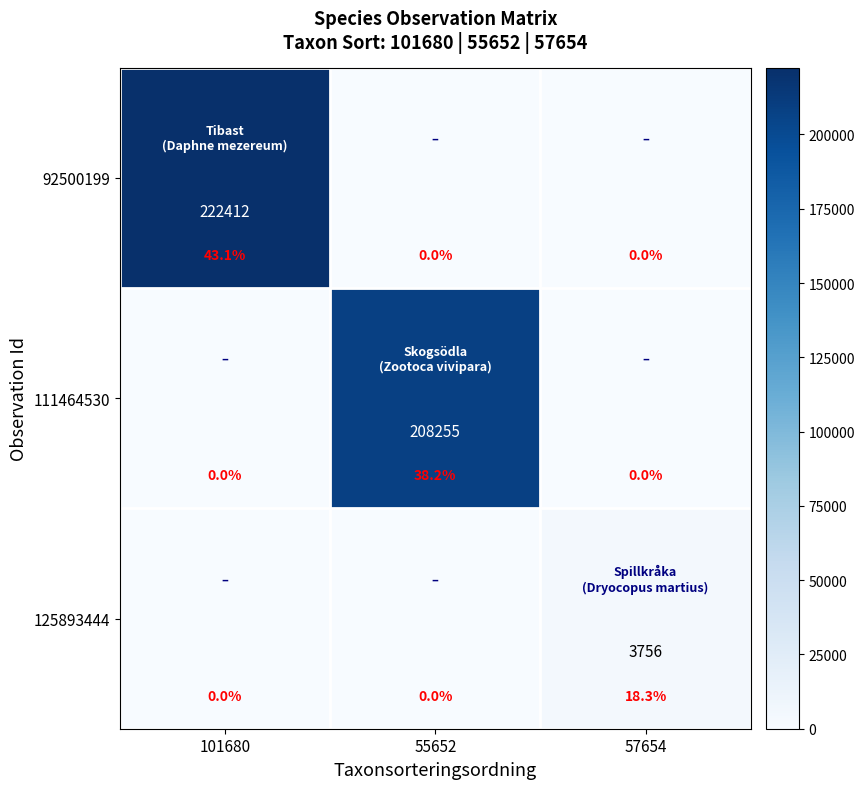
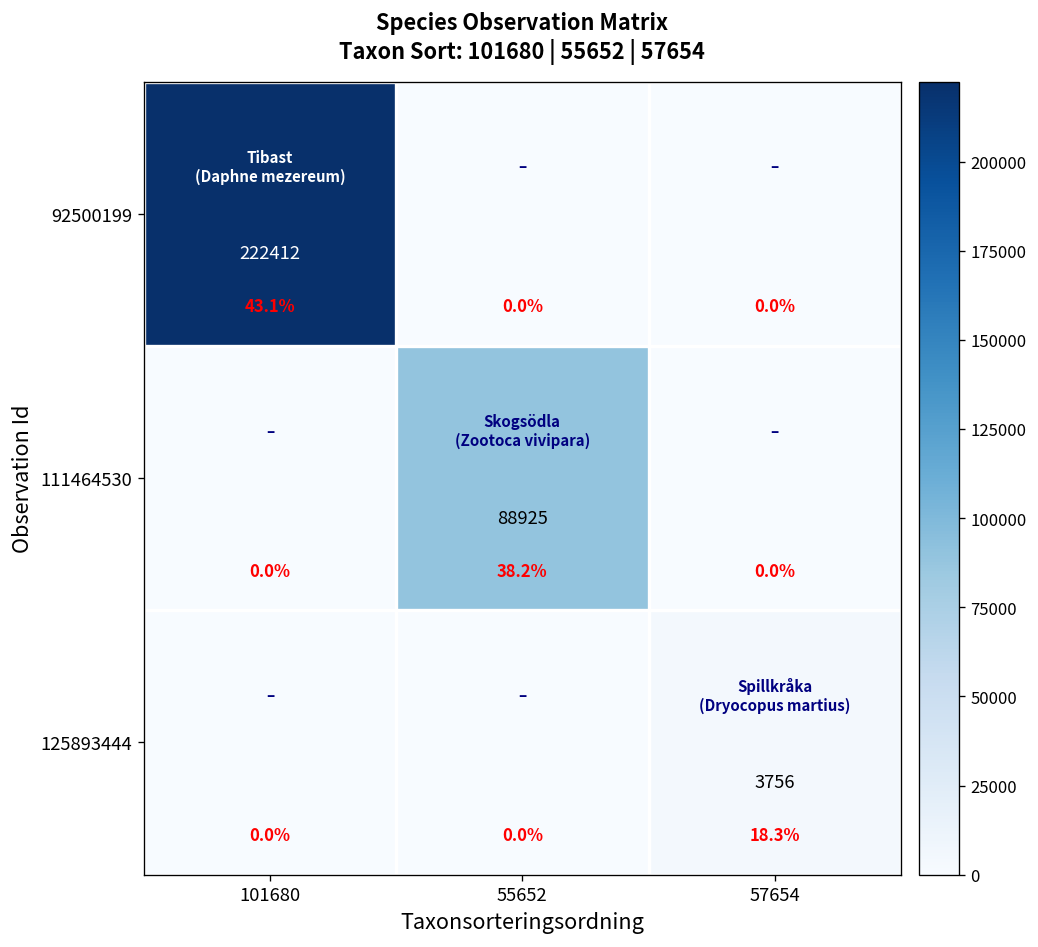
  {
    "111464530": {
-     "55652": 208255
+     "55652": 88925
    }
  }
